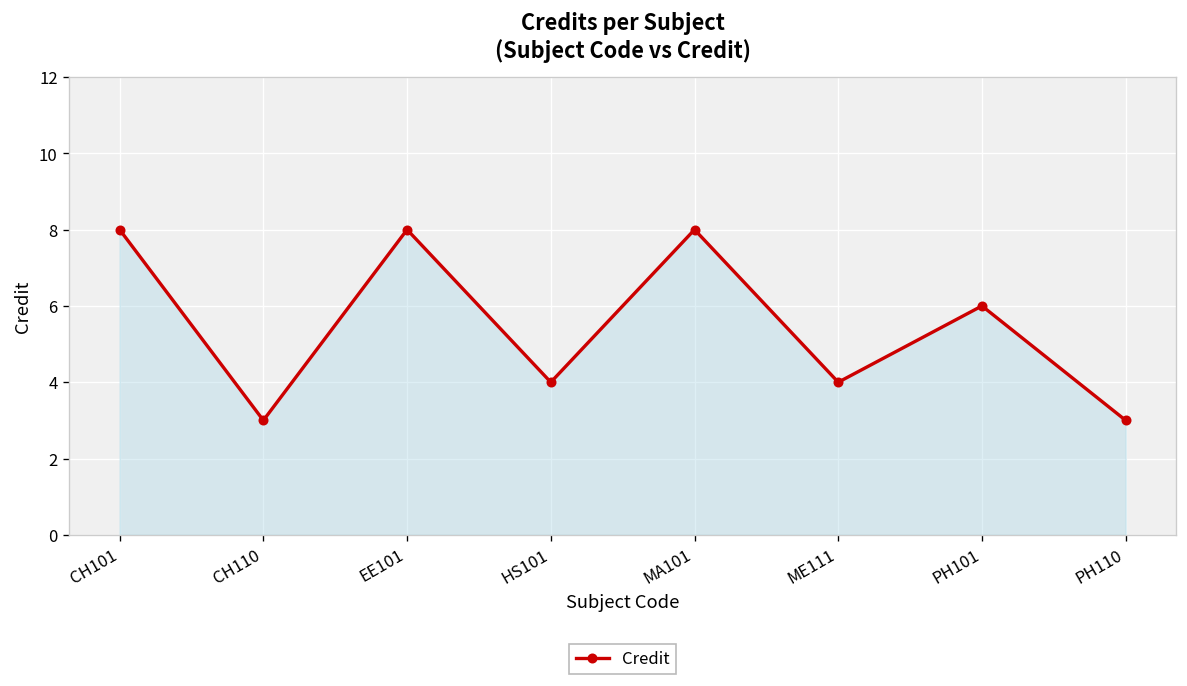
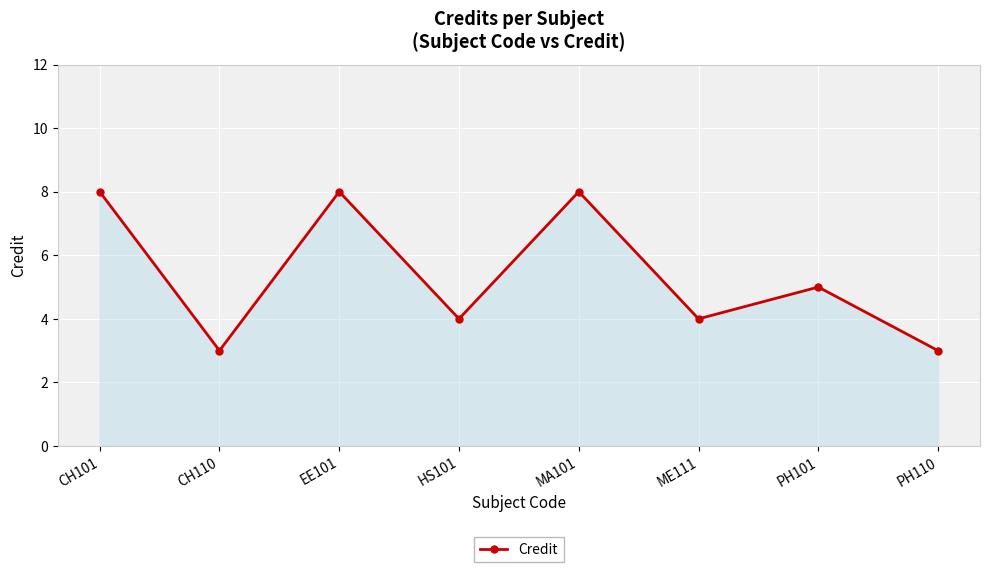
  {
    "CH101": 8,
    "CH110": 3,
    "EE101": 8,
    "HS101": 4,
    "MA101": 8,
    "ME111": 4,
-   "PH101": 6,
+   "PH101": 5,
    "PH110": 3
  }
